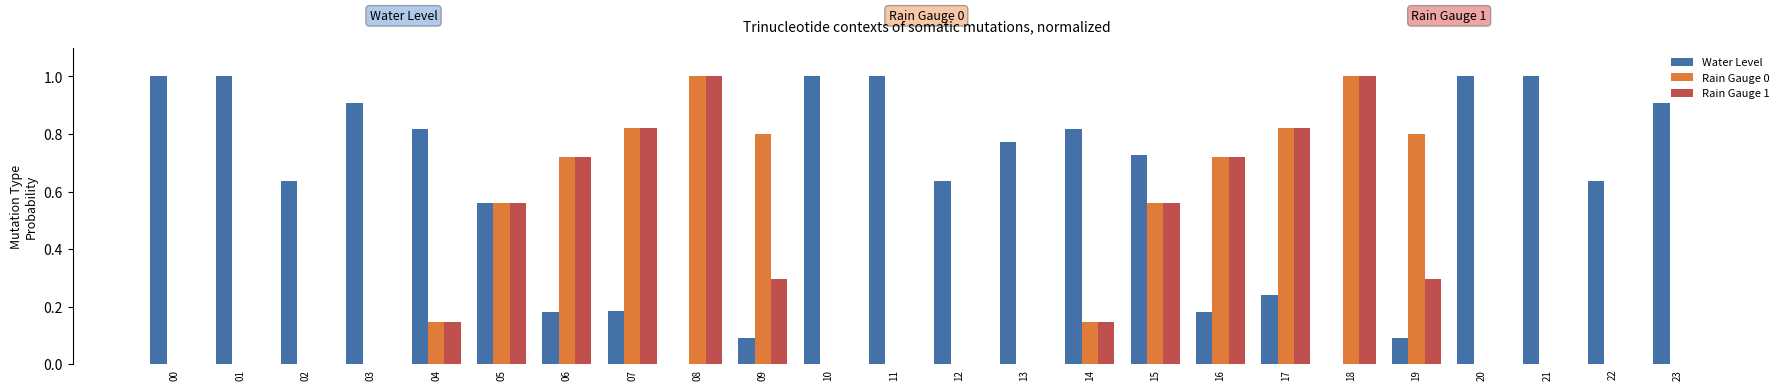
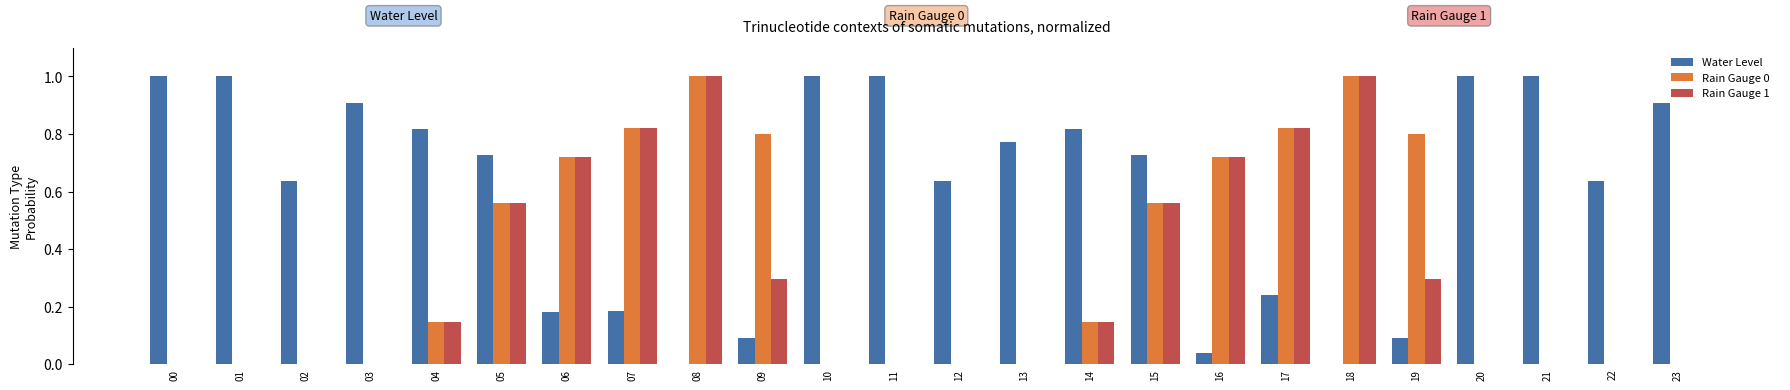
  {
    "Water Level": {
      "00": 1.00,
      "01": 1.00,
      "02": 0.64,
      "03": 0.91,
      "04": 0.82,
-     "05": 0.56,
+     "05": 0.73,
      "06": 0.18,
      "07": 0.18,
      "08": 0.00,
      "09": 0.09,
      "10": 1.00,
      "11": 1.00,
      "12": 0.64,
      "13": 0.77,
      "14": 0.82,
      "15": 0.73,
-     "16": 0.18,
+     "16": 0.04,
      "17": 0.24,
      "18": 0.00,
      "19": 0.09,
      "20": 1.00,
      "21": 1.00,
      "22": 0.64,
      "23": 0.91
    }
  }
